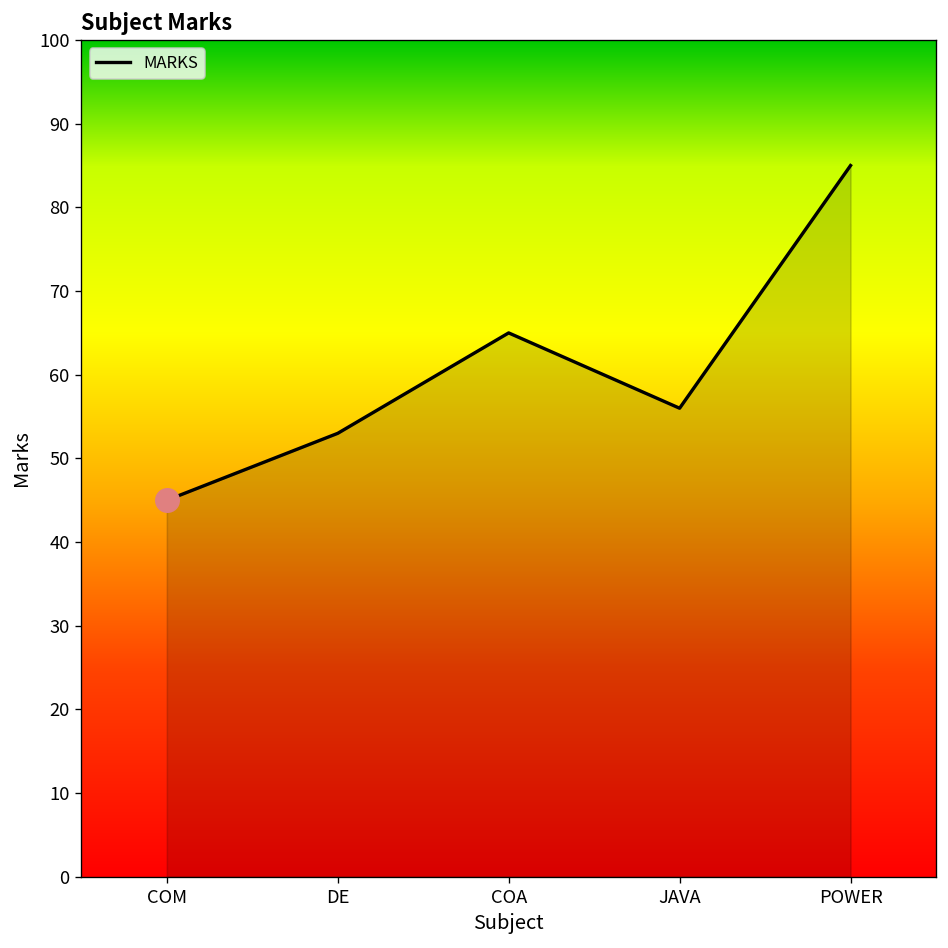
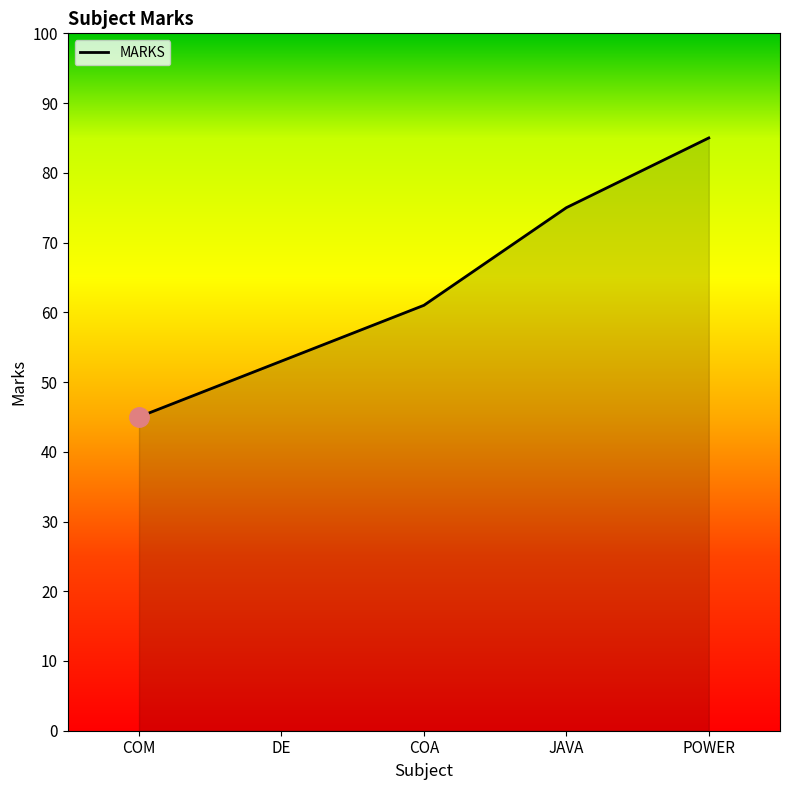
  {
    "MARKS": {
      "DE": 53,
-     "COA": 65,
-     "JAVA": 56,
+     "COA": 61,
+     "JAVA": 75,
      "POWER": 85
    }
  }
